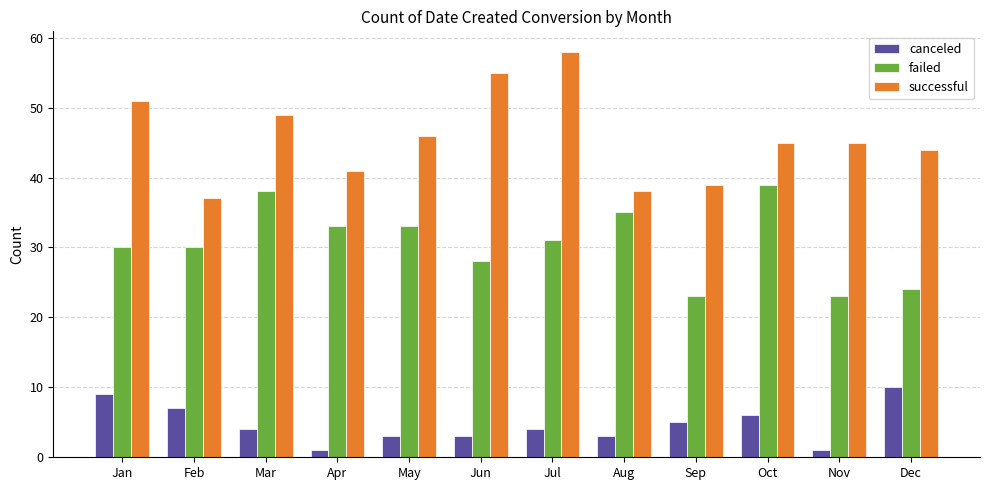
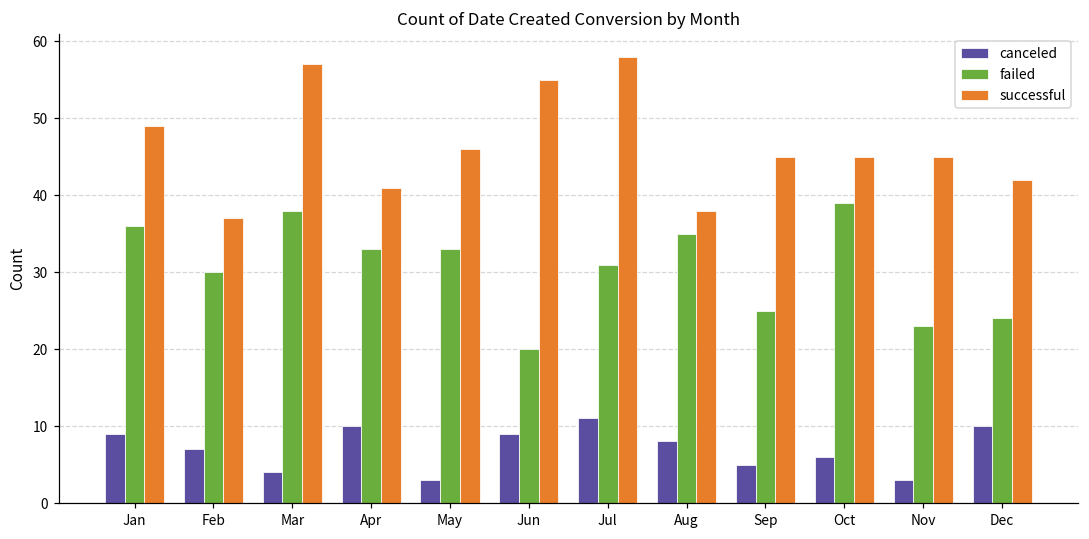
  {
    "canceled": {
      "Jan": 9,
      "Feb": 7,
      "Mar": 4,
-     "Apr": 1,
+     "Apr": 10,
      "May": 3,
-     "Jun": 3,
-     "Jul": 4,
-     "Aug": 3,
+     "Jun": 9,
+     "Jul": 11,
+     "Aug": 8,
      "Sep": 5,
      "Oct": 6,
-     "Nov": 1,
+     "Nov": 3,
      "Dec": 10
    },
    "failed": {
-     "Jan": 30,
+     "Jan": 36,
      "Feb": 30,
      "Mar": 38,
      "Apr": 33,
      "May": 33,
-     "Jun": 28,
+     "Jun": 20,
      "Jul": 31,
      "Aug": 35,
-     "Sep": 23,
+     "Sep": 25,
      "Oct": 39,
      "Nov": 23,
      "Dec": 24
    },
    "successful": {
-     "Jan": 51,
+     "Jan": 49,
      "Feb": 37,
-     "Mar": 49,
+     "Mar": 57,
      "Apr": 41,
      "May": 46,
      "Jun": 55,
      "Jul": 58,
      "Aug": 38,
-     "Sep": 39,
+     "Sep": 45,
      "Oct": 45,
      "Nov": 45,
-     "Dec": 44
+     "Dec": 42
    }
  }
